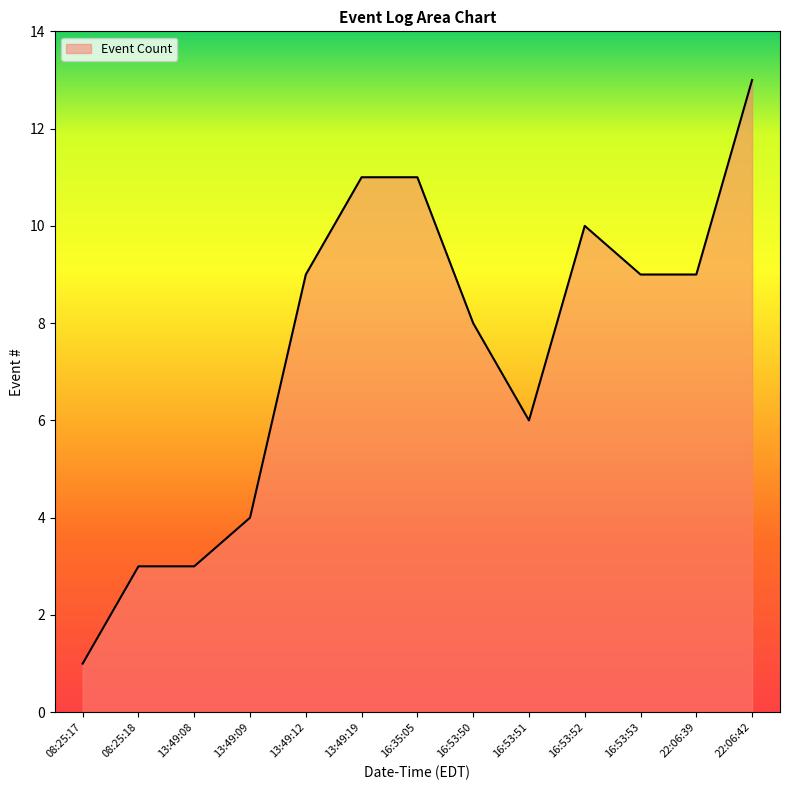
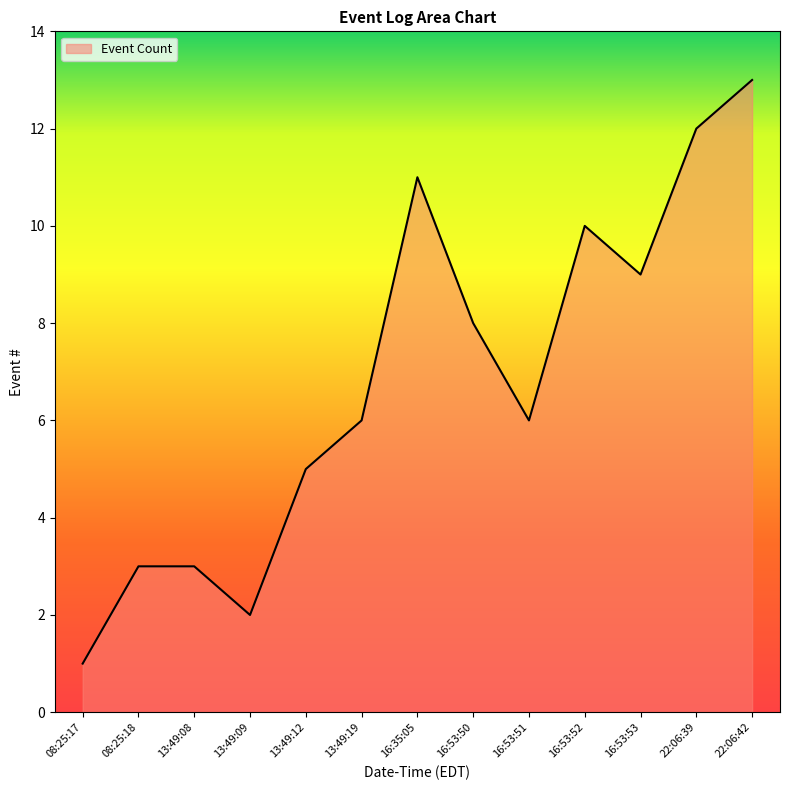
  {
    "08:25:17": 1,
    "08:25:18": 3,
    "13:49:08": 3,
-   "13:49:09": 4,
-   "13:49:12": 9,
-   "13:49:19": 11,
+   "13:49:09": 2,
+   "13:49:12": 5,
+   "13:49:19": 6,
    "16:35:05": 11,
    "16:53:50": 8,
    "16:53:51": 6,
    "16:53:52": 10,
    "16:53:53": 9,
-   "22:06:39": 9,
+   "22:06:39": 12,
    "22:06:42": 13
  }
